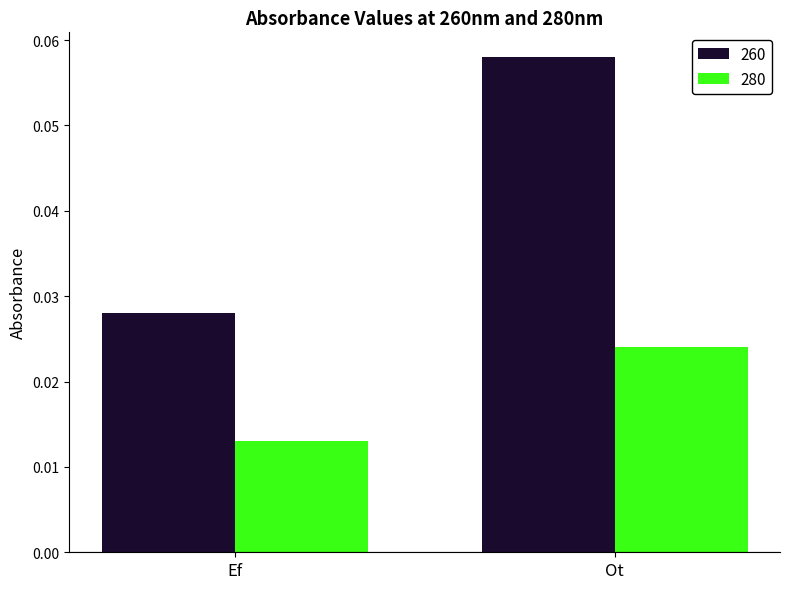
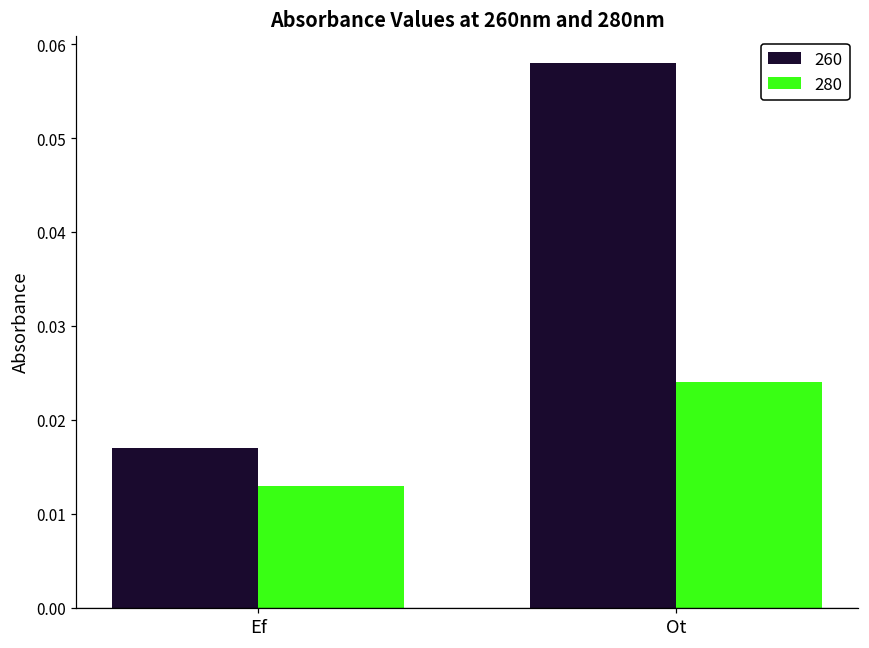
  {
    "260": {
-     "Ef": 0.028,
+     "Ef": 0.017,
      "Ot": 0.058
    },
    "280": {
      "Ef": 0.013,
      "Ot": 0.024
    }
  }
